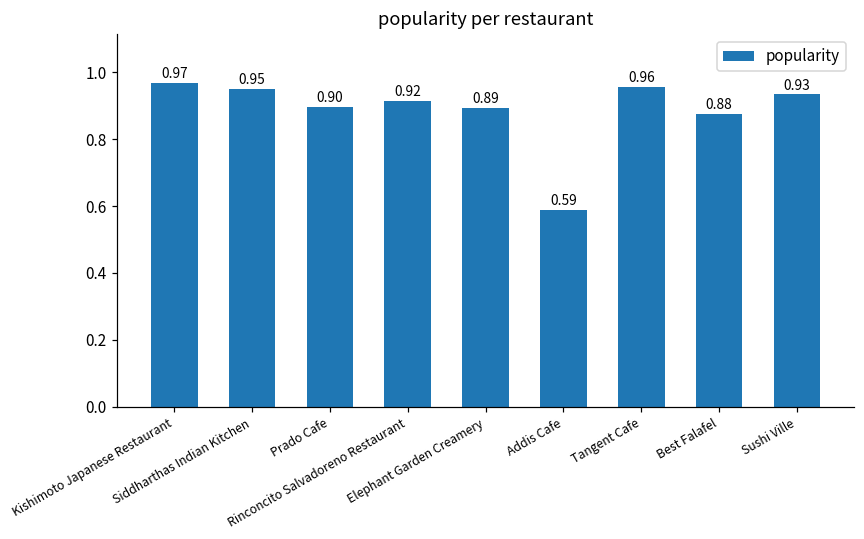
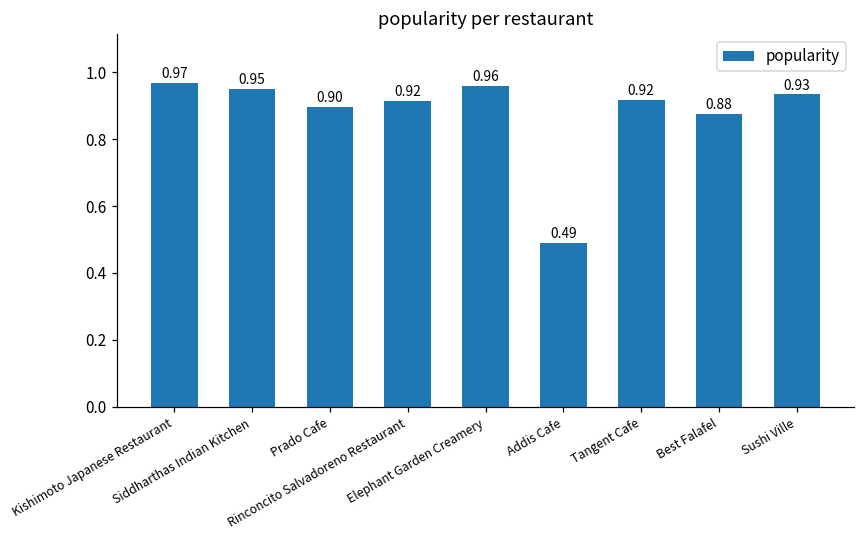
  {
    "Kishimoto Japanese Restaurant": 0.97,
    "Siddharthas Indian Kitchen": 0.95,
    "Prado Cafe": 0.90,
    "Rinconcito Salvadoreno Restaurant": 0.92,
-   "Elephant Garden Creamery": 0.89,
-   "Addis Cafe": 0.59,
-   "Tangent Cafe": 0.96,
+   "Elephant Garden Creamery": 0.96,
+   "Addis Cafe": 0.49,
+   "Tangent Cafe": 0.92,
    "Best Falafel": 0.88,
    "Sushi Ville": 0.93
  }
